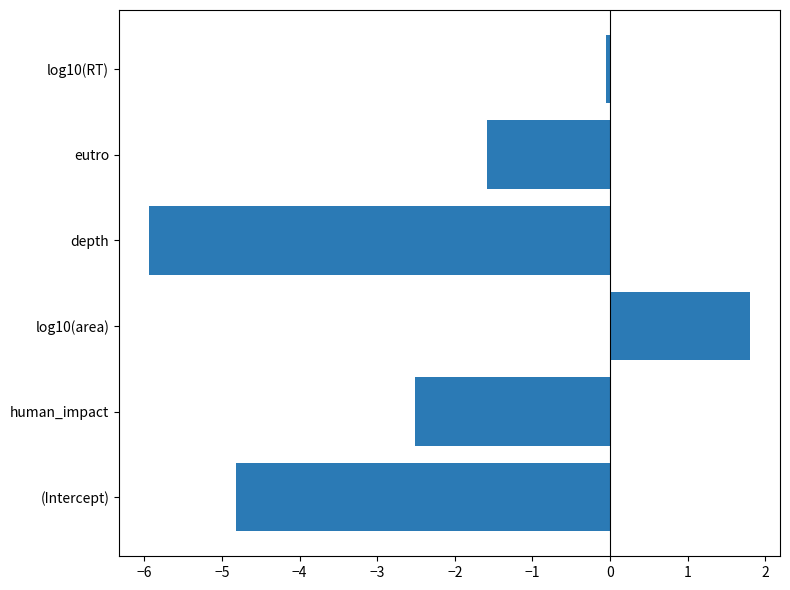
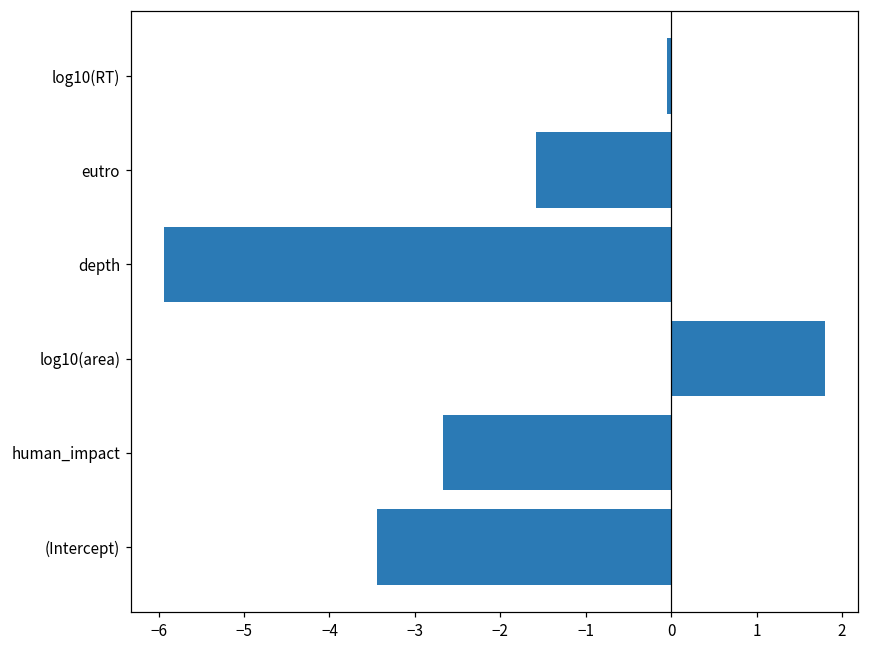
  {
    "log10(RT)": -0.1,
    "eutro": -1.6,
    "depth": -5.9,
    "log10(area)": 1.8,
-   "human_impact": -2.5,
-   "(Intercept)": -4.8
+   "human_impact": -2.7,
+   "(Intercept)": -3.4
  }
